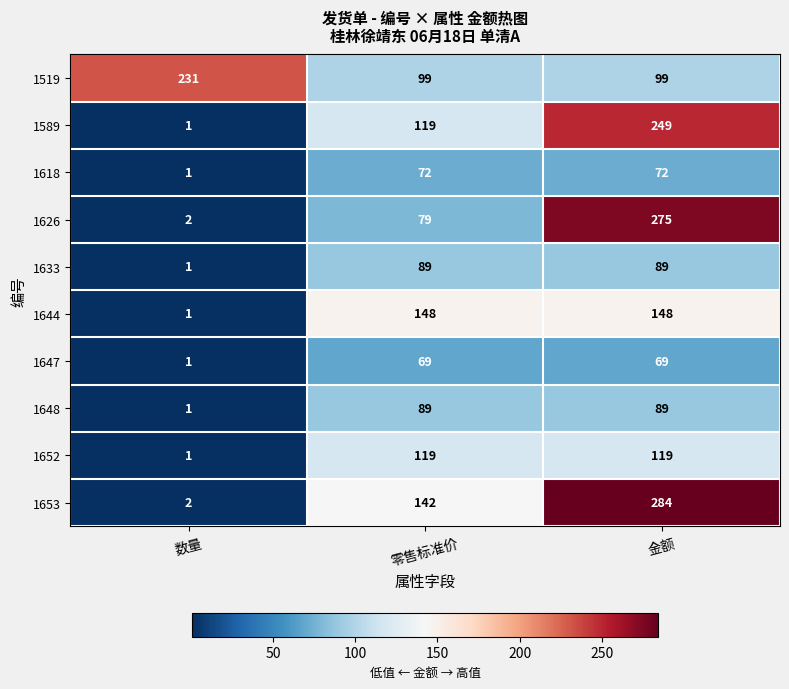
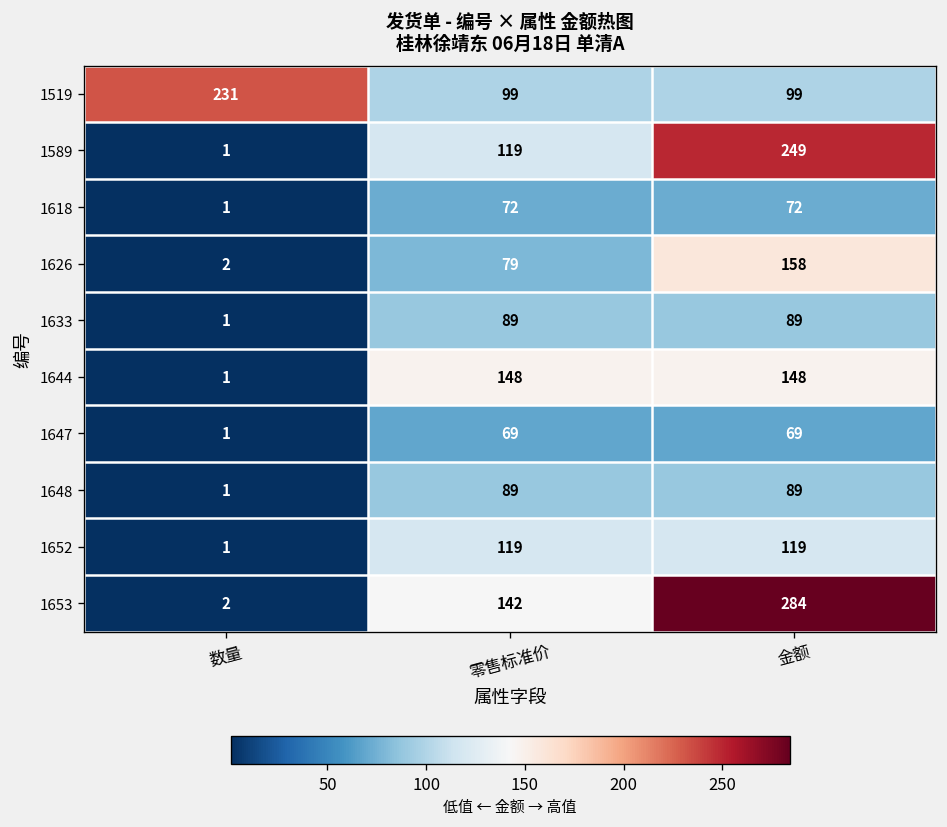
  {
    "1519": {
      "数量": 231,
      "零售标准价": 99,
      "金额": 99
    },
    "1589": {
      "数量": 1,
      "零售标准价": 119,
      "金额": 249
    },
    "1618": {
      "数量": 1,
      "零售标准价": 72,
      "金额": 72
    },
    "1626": {
      "数量": 2,
      "零售标准价": 79,
-     "金额": 275
+     "金额": 158
    },
    "1633": {
      "数量": 1,
      "零售标准价": 89,
      "金额": 89
    },
    "1644": {
      "数量": 1,
      "零售标准价": 148,
      "金额": 148
    },
    "1647": {
      "数量": 1,
      "零售标准价": 69,
      "金额": 69
    },
    "1648": {
      "数量": 1,
      "零售标准价": 89,
      "金额": 89
    },
    "1652": {
      "数量": 1,
      "零售标准价": 119,
      "金额": 119
    },
    "1653": {
      "数量": 2,
      "零售标准价": 142,
      "金额": 284
    }
  }
